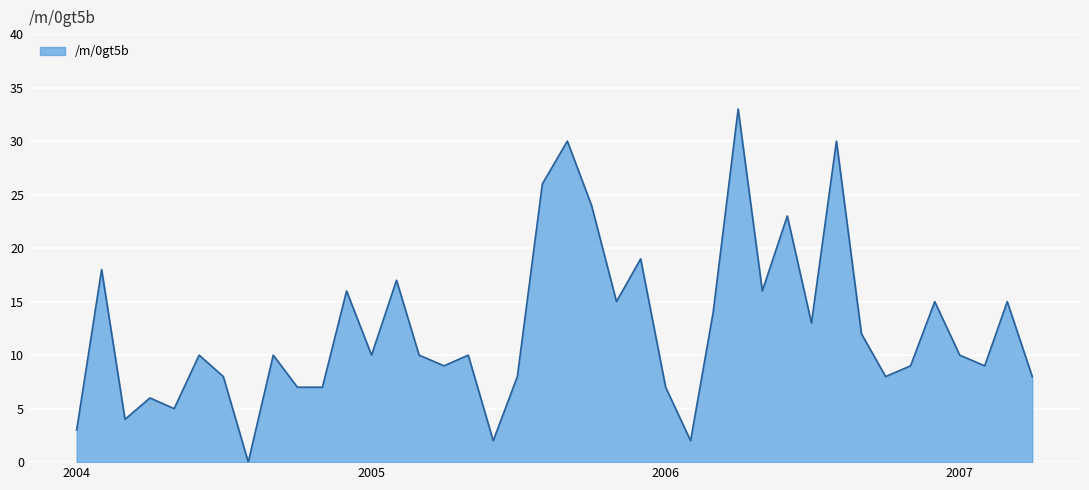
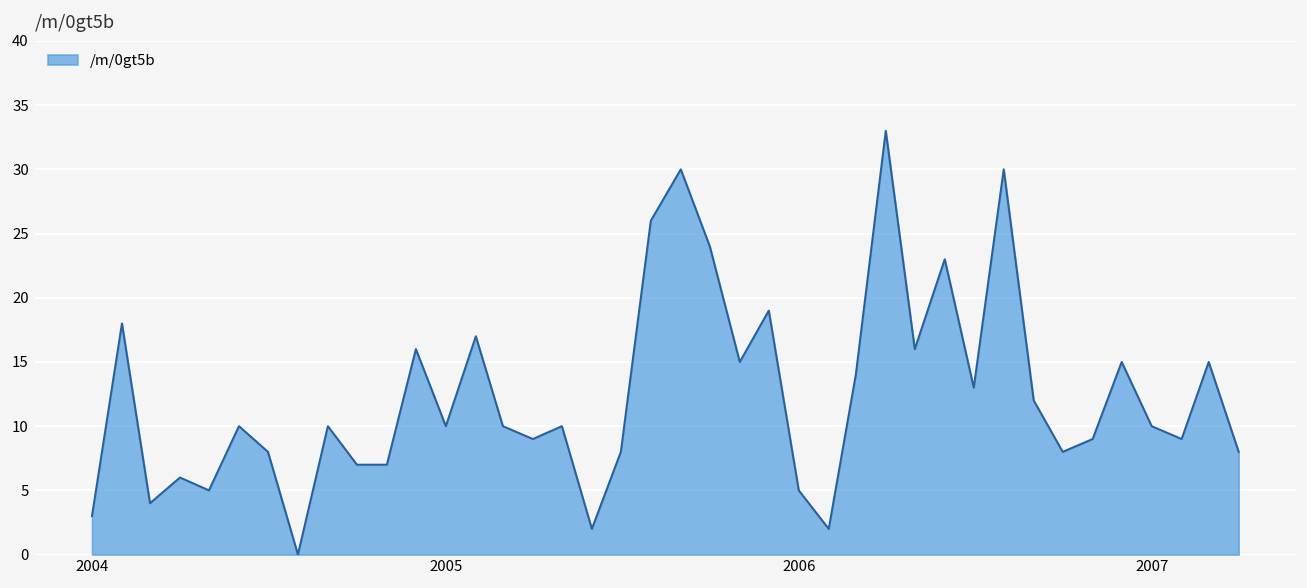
  {
    "2004": 3,
    "2005": 10,
-   "2006": 7,
+   "2006": 5,
    "2007": 10
  }
